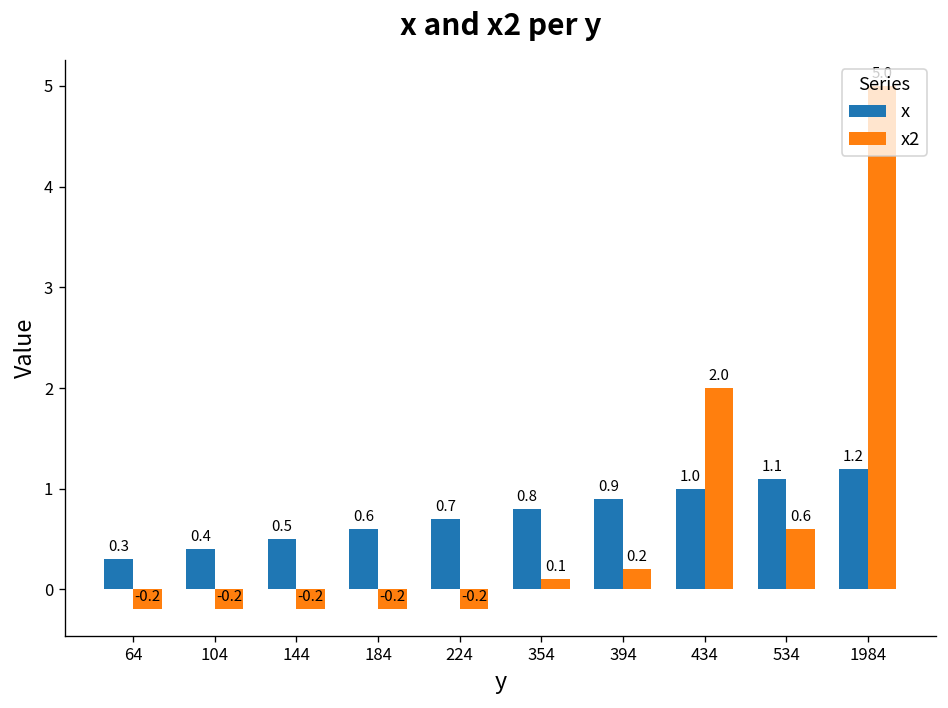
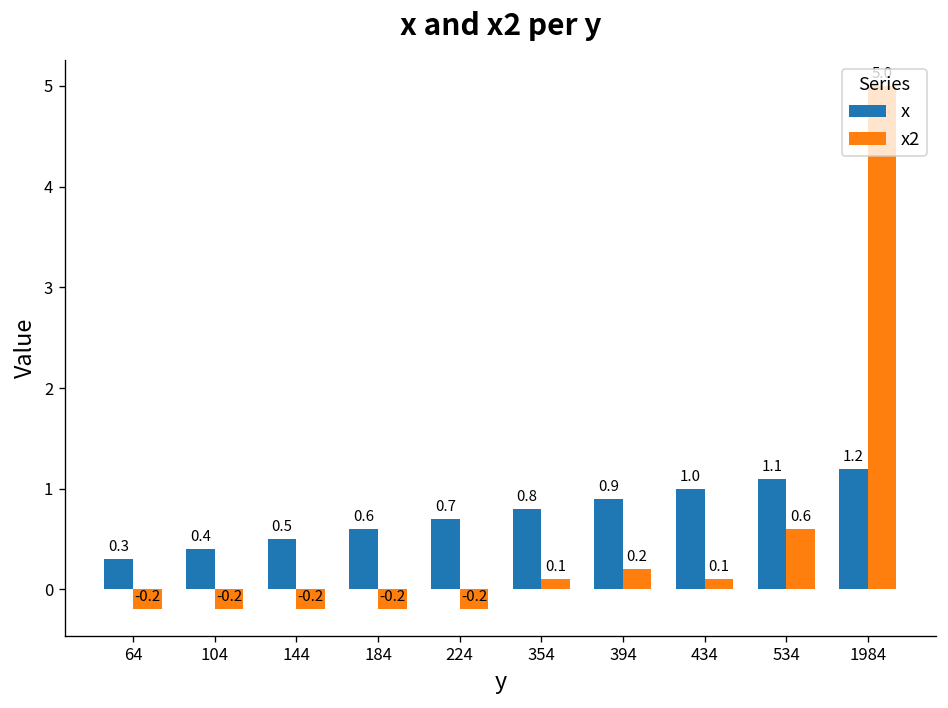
  {
    "x": {
      "64": 0.3,
      "104": 0.4,
      "144": 0.5,
      "184": 0.6,
      "224": 0.7,
      "354": 0.8,
      "394": 0.9,
      "434": 1.0,
      "534": 1.1,
      "1984": 1.2
    },
    "x2": {
      "64": -0.2,
      "104": -0.2,
      "144": -0.2,
      "184": -0.2,
      "224": -0.2,
      "354": 0.1,
      "394": 0.2,
-     "434": 2.0,
+     "434": 0.1,
      "534": 0.6
    }
  }
